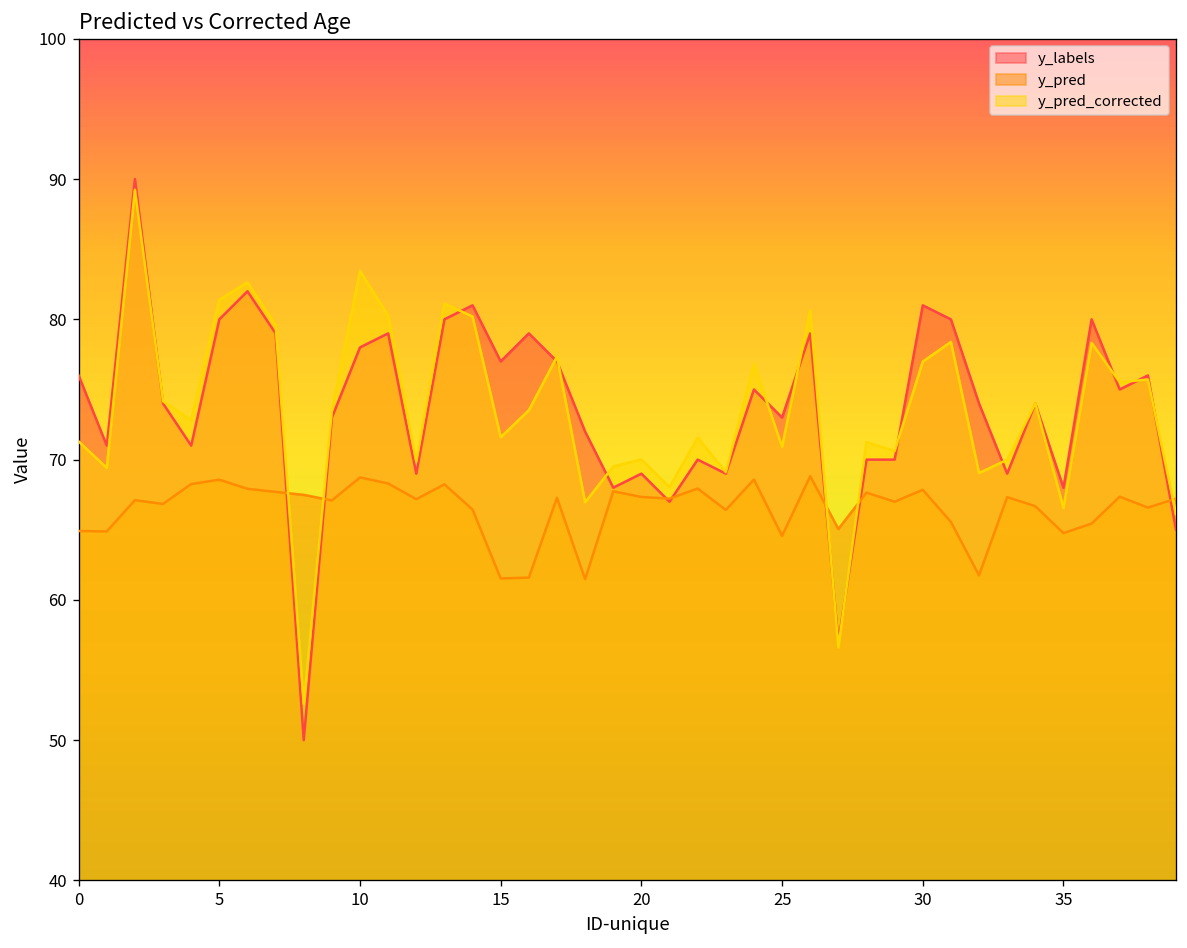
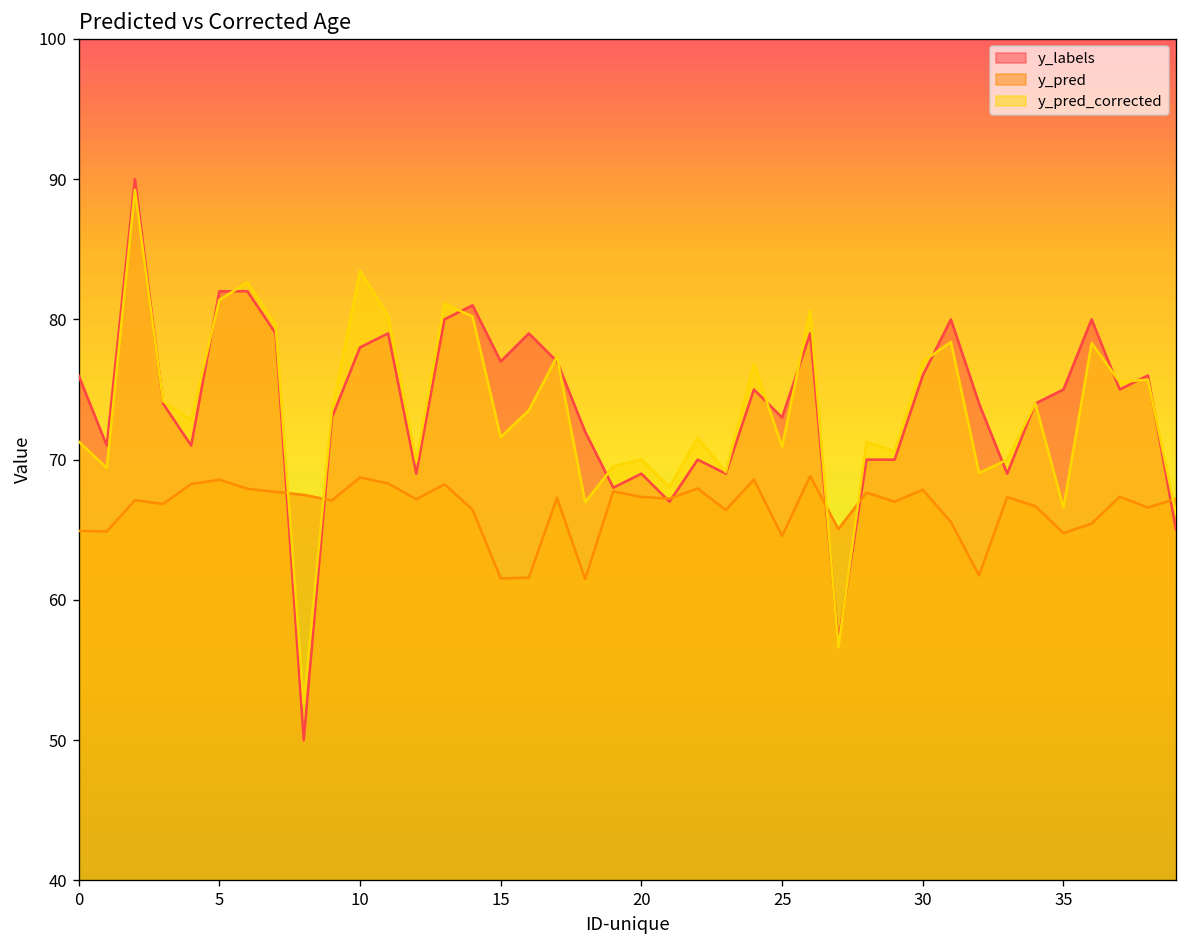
  {
    "y_labels": {
      "0": 76,
-     "5": 80,
+     "5": 82,
      "10": 78,
      "15": 77,
      "20": 69,
      "25": 73,
-     "30": 81,
-     "35": 68
+     "30": 76,
+     "35": 75
    }
  }
